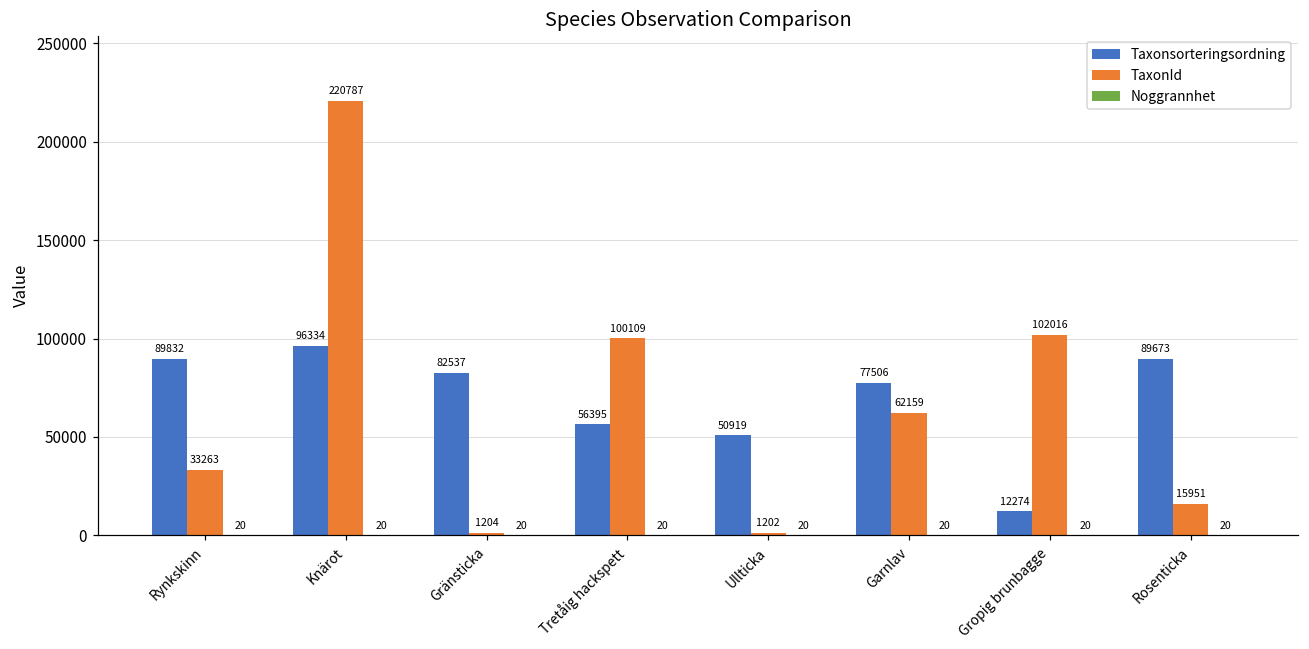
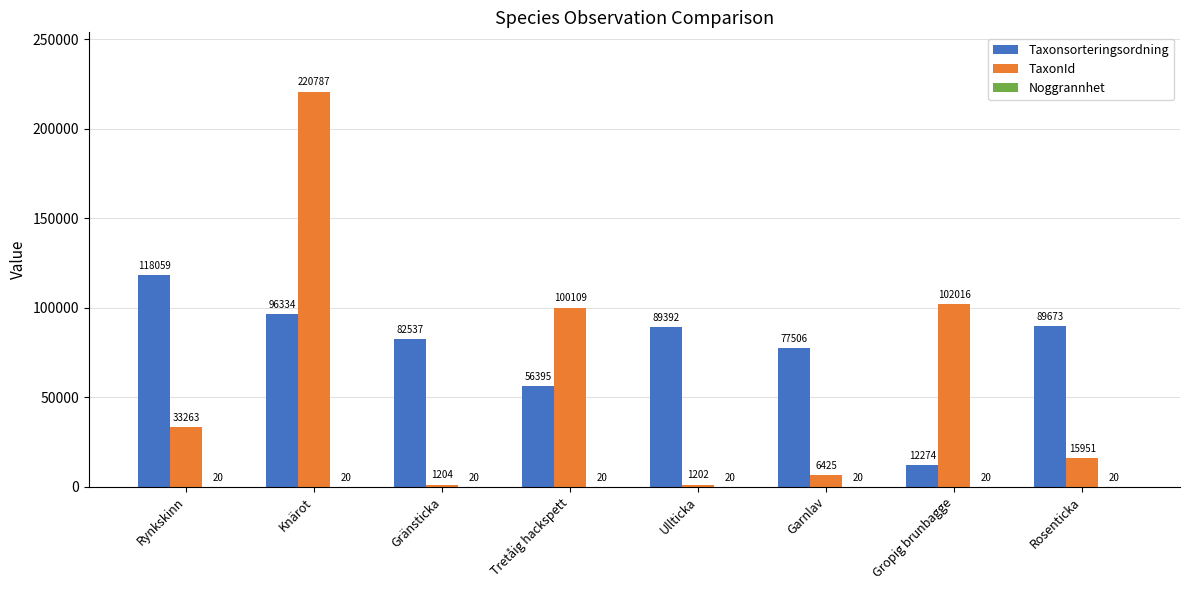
  {
    "Taxonsorteringsordning": {
-     "Rynkskinn": 89832,
+     "Rynkskinn": 118059,
      "Knärot": 96334,
      "Gränsticka": 82537,
      "Tretåig hackspett": 56395,
-     "Ullticka": 50919,
+     "Ullticka": 89392,
      "Garnlav": 77506,
      "Gropig brunbagge": 12274,
      "Rosenticka": 89673
    },
    "TaxonId": {
      "Rynkskinn": 33263,
      "Knärot": 220787,
      "Gränsticka": 1204,
      "Tretåig hackspett": 100109,
      "Ullticka": 1202,
-     "Garnlav": 62159,
+     "Garnlav": 6425,
      "Gropig brunbagge": 102016,
      "Rosenticka": 15951
    },
    "Noggrannhet": {
      "Rynkskinn": 20,
      "Knärot": 20,
      "Gränsticka": 20,
      "Tretåig hackspett": 20,
      "Ullticka": 20,
      "Garnlav": 20,
      "Gropig brunbagge": 20,
      "Rosenticka": 20
    }
  }
